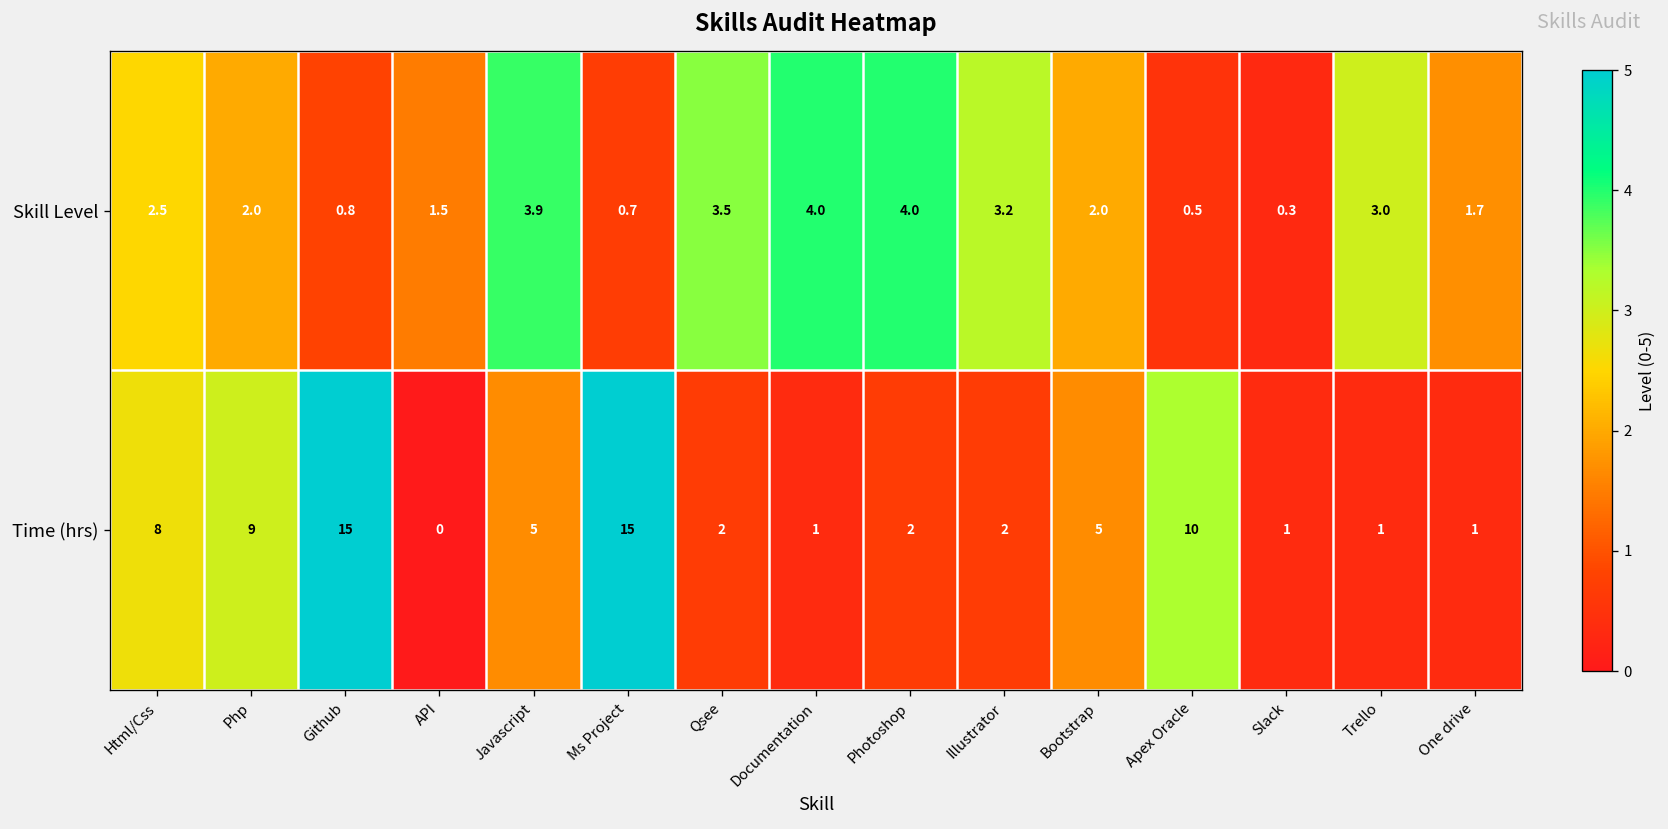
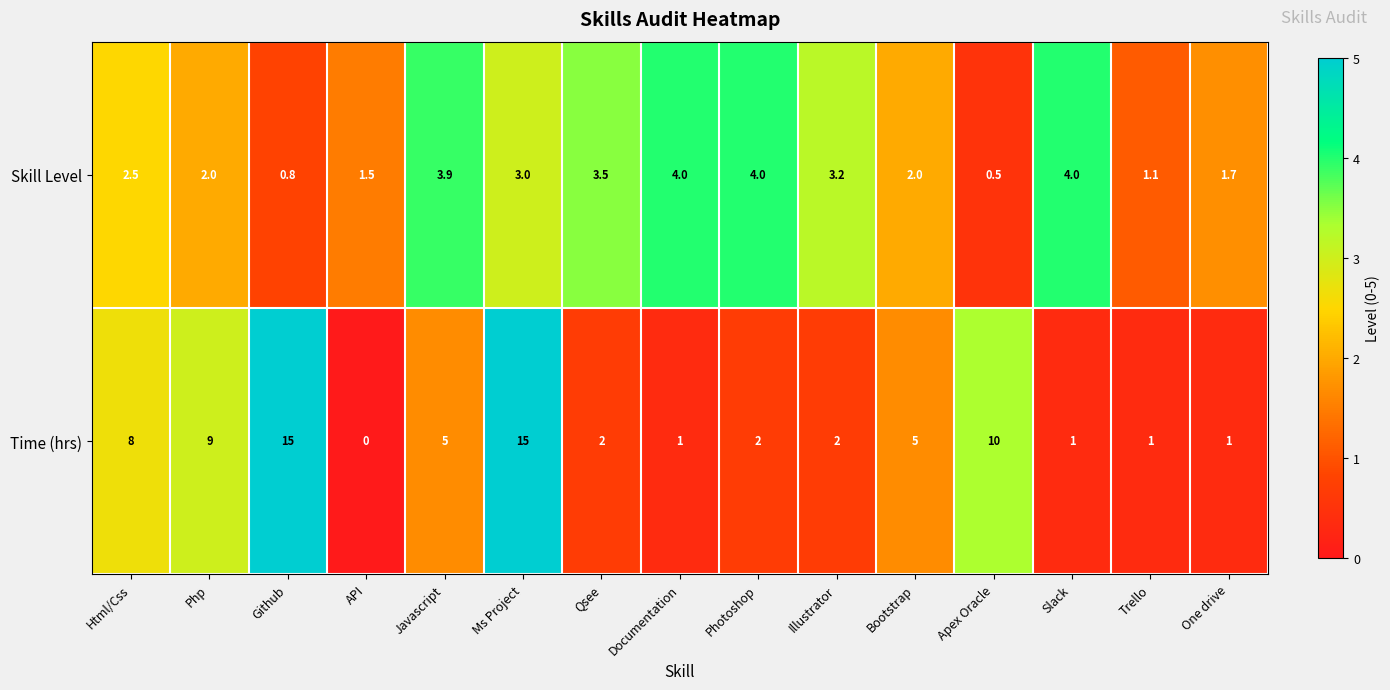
  {
    "Skill Level": {
      "Html/Css": 2.5,
      "Php": 2.0,
      "Github": 0.8,
      "API": 1.5,
      "Javascript": 3.9,
-     "Ms Project": 0.7,
+     "Ms Project": 3.0,
      "Qsee": 3.5,
      "Documentation": 4.0,
      "Photoshop": 4.0,
      "Illustrator": 3.2,
      "Bootstrap": 2.0,
      "Apex Oracle": 0.5,
-     "Slack": 0.3,
-     "Trello": 3.0,
+     "Slack": 4.0,
+     "Trello": 1.1,
      "One drive": 1.7
    },
    "Time (hrs)": {
      "Html/Css": 8,
      "Php": 9,
      "Github": 15,
      "API": 0,
      "Javascript": 5,
      "Ms Project": 15,
      "Qsee": 2,
      "Documentation": 1,
      "Photoshop": 2,
      "Illustrator": 2,
      "Bootstrap": 5,
      "Apex Oracle": 10,
      "Slack": 1,
      "Trello": 1,
      "One drive": 1
    }
  }
